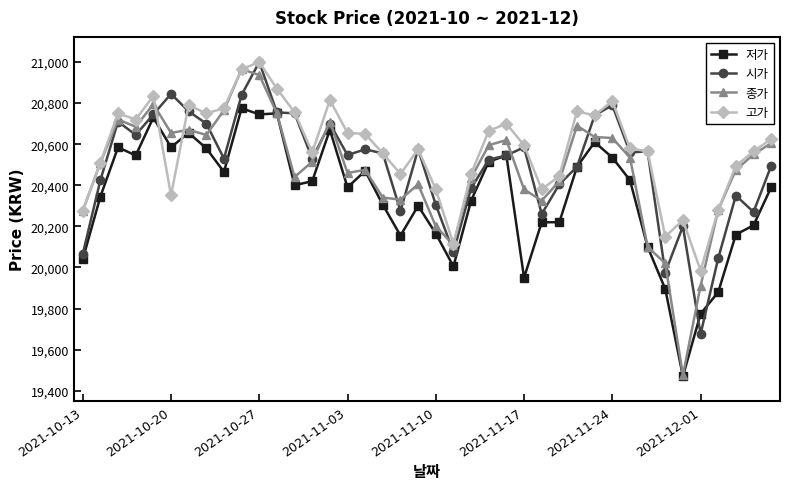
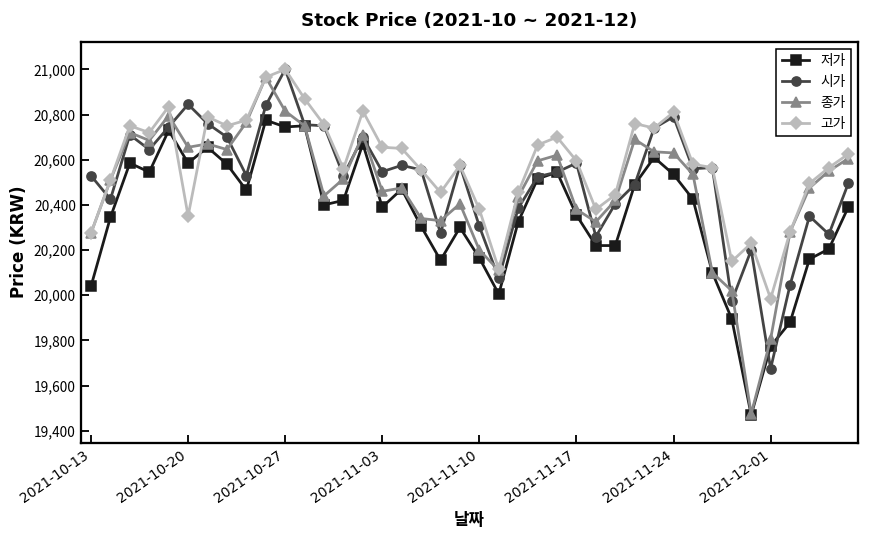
  {
    "저가": {
      "2021-10-13": "20,040",
      "2021-10-20": "20,590",
      "2021-10-27": "20,750",
      "2021-11-03": "20,390",
      "2021-11-10": "20,170",
-     "2021-11-17": "19,950",
+     "2021-11-17": "20,360",
      "2021-11-24": "20,540",
      "2021-12-01": "19,770"
    },
    "시가": {
-     "2021-10-13": "20,070",
+     "2021-10-13": "20,530",
      "2021-10-20": "20,850",
      "2021-11-03": "20,550",
      "2021-11-10": "20,310",
      "2021-11-24": "20,790",
      "2021-12-01": "19,680"
    },
    "종가": {
      "2021-10-20": "20,660",
-     "2021-10-27": "20,940",
+     "2021-10-27": "20,820",
      "2021-11-03": "20,460",
      "2021-11-10": "20,200",
      "2021-11-17": "20,380",
      "2021-11-24": "20,630",
-     "2021-12-01": "19,910"
+     "2021-12-01": "19,810"
    },
    "고가": {
      "2021-10-20": "20,350",
      "2021-11-03": "20,660",
      "2021-11-10": "20,380",
      "2021-11-24": "20,810",
      "2021-12-01": "19,990"
    }
  }
